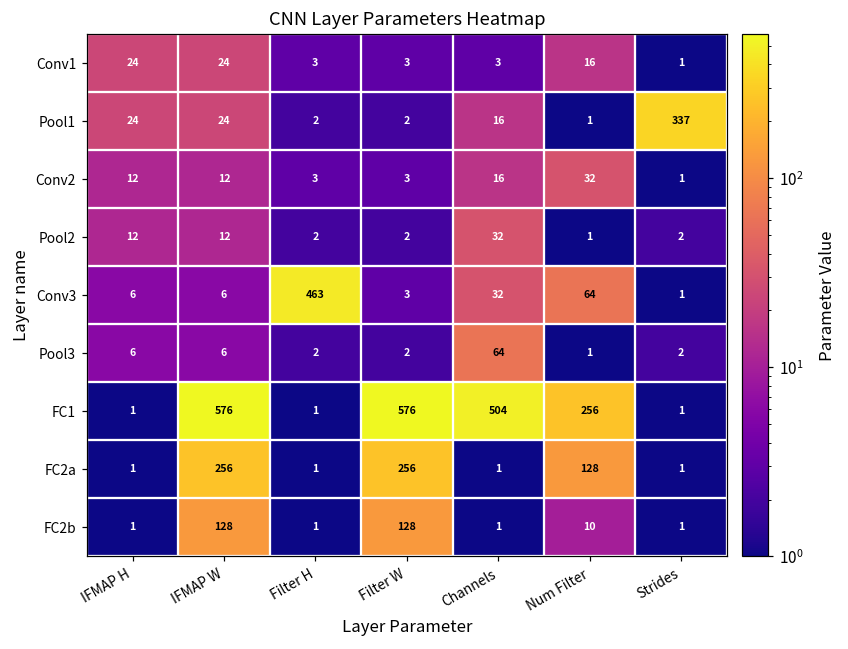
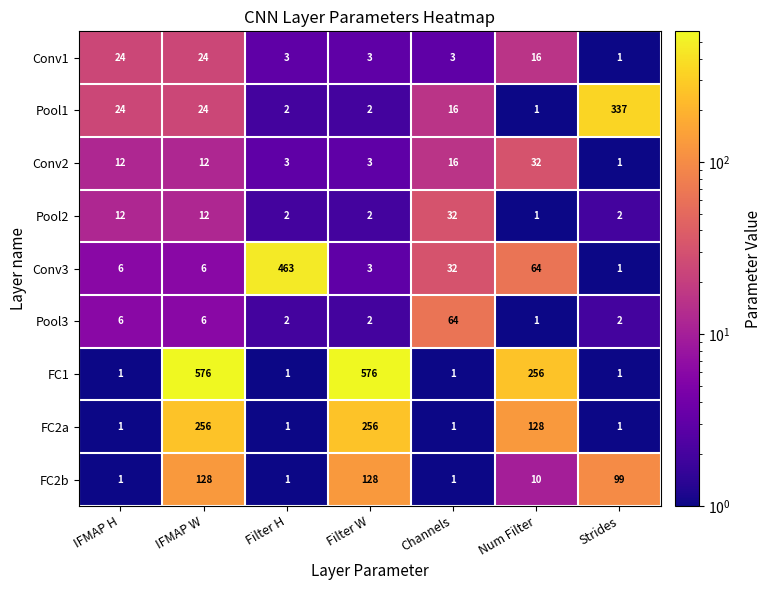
  {
    "Conv1": {
      "IFMAP H": 24,
      "IFMAP W": 24,
      "Filter H": 3,
      "Filter W": 3,
      "Channels": 3,
      "Num Filter": 16,
      "Strides": 1
    },
    "Pool1": {
      "IFMAP H": 24,
      "IFMAP W": 24,
      "Filter H": 2,
      "Filter W": 2,
      "Channels": 16,
      "Num Filter": 1,
      "Strides": 337
    },
    "Conv2": {
      "IFMAP H": 12,
      "IFMAP W": 12,
      "Filter H": 3,
      "Filter W": 3,
      "Channels": 16,
      "Num Filter": 32,
      "Strides": 1
    },
    "Pool2": {
      "IFMAP H": 12,
      "IFMAP W": 12,
      "Filter H": 2,
      "Filter W": 2,
      "Channels": 32,
      "Num Filter": 1,
      "Strides": 2
    },
    "Conv3": {
      "IFMAP H": 6,
      "IFMAP W": 6,
      "Filter H": 463,
      "Filter W": 3,
      "Channels": 32,
      "Num Filter": 64,
      "Strides": 1
    },
    "Pool3": {
      "IFMAP H": 6,
      "IFMAP W": 6,
      "Filter H": 2,
      "Filter W": 2,
      "Channels": 64,
      "Num Filter": 1,
      "Strides": 2
    },
    "FC1": {
      "IFMAP H": 1,
      "IFMAP W": 576,
      "Filter H": 1,
      "Filter W": 576,
-     "Channels": 504,
+     "Channels": 1,
      "Num Filter": 256,
      "Strides": 1
    },
    "FC2a": {
      "IFMAP H": 1,
      "IFMAP W": 256,
      "Filter H": 1,
      "Filter W": 256,
      "Channels": 1,
      "Num Filter": 128,
      "Strides": 1
    },
    "FC2b": {
      "IFMAP H": 1,
      "IFMAP W": 128,
      "Filter H": 1,
      "Filter W": 128,
      "Channels": 1,
      "Num Filter": 10,
-     "Strides": 1
+     "Strides": 99
    }
  }
